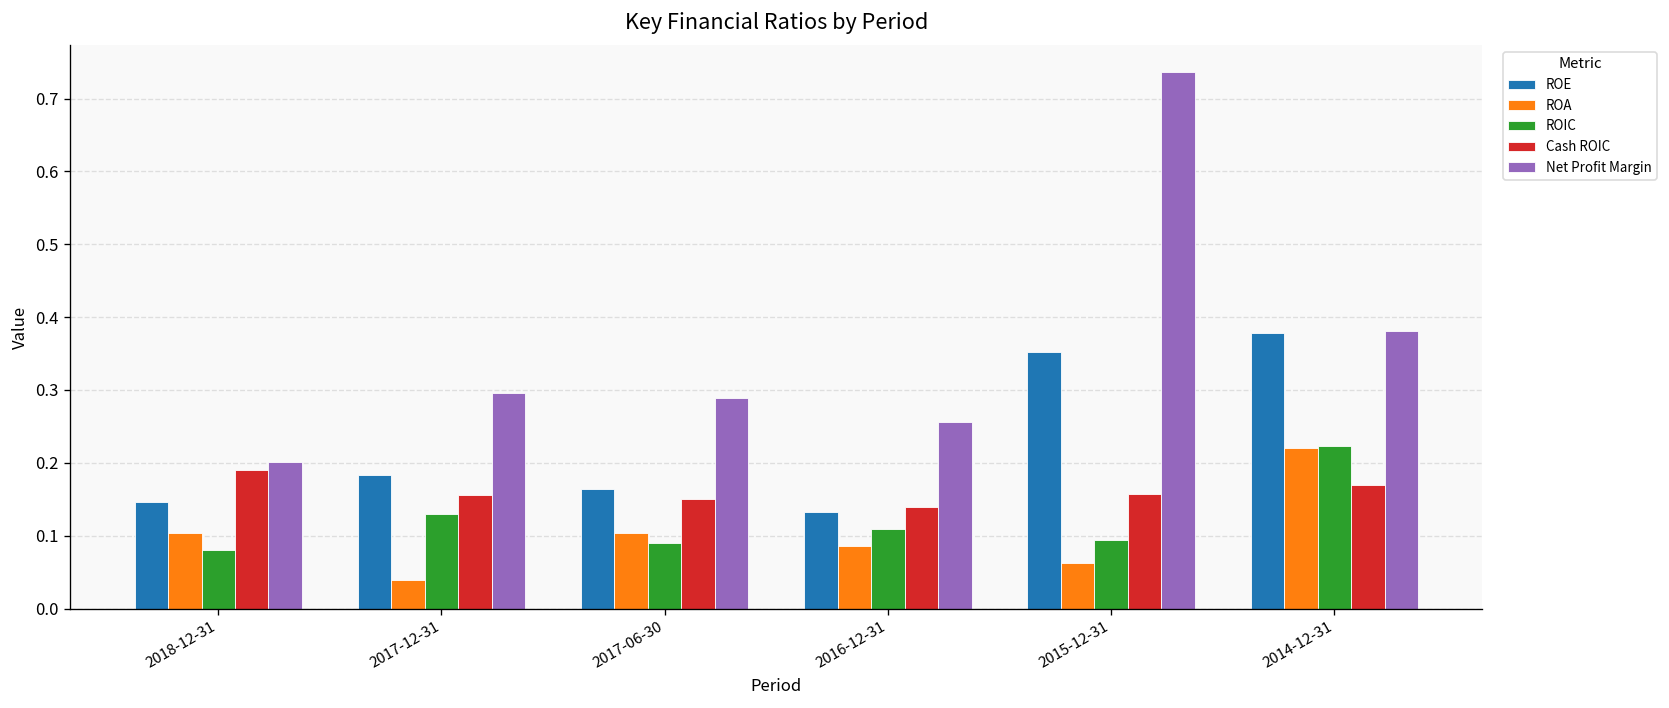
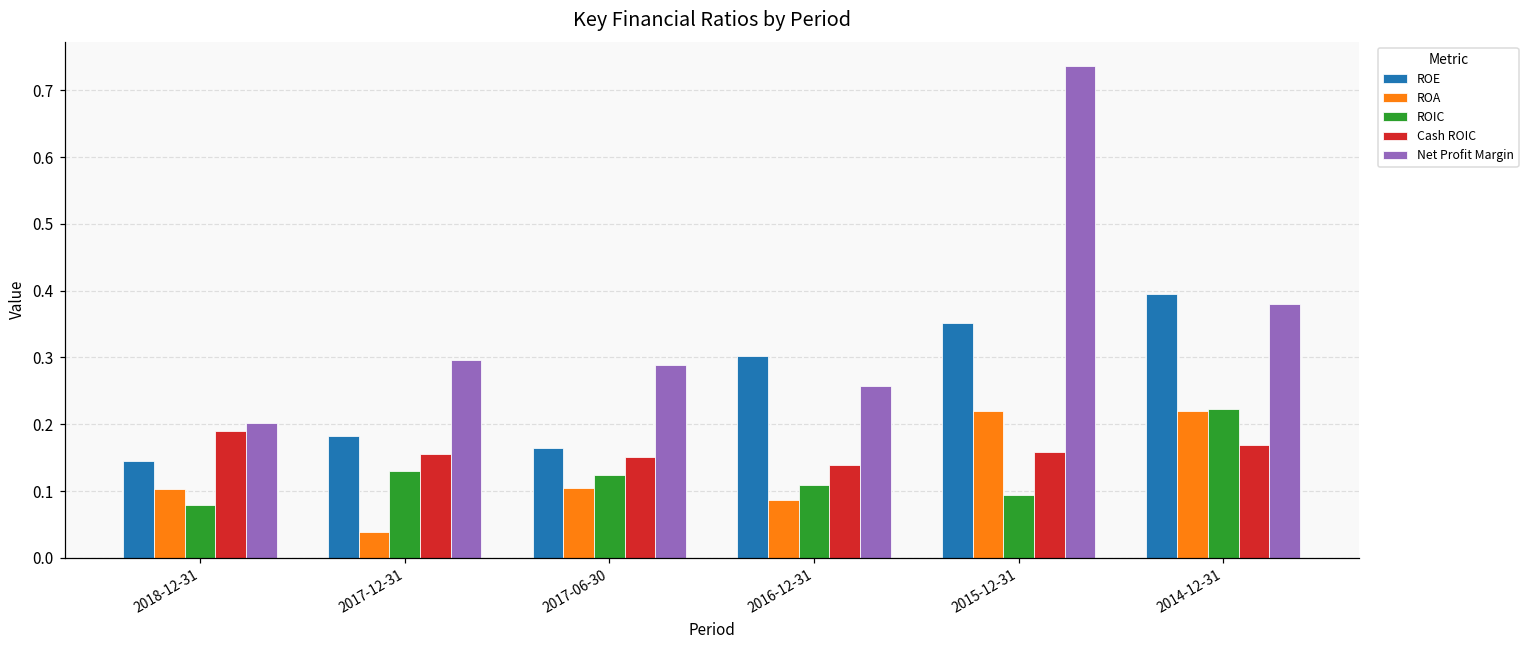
  {
    "ROE": {
      "2018-12-31": 0.15,
      "2017-12-31": 0.18,
      "2017-06-30": 0.16,
-     "2016-12-31": 0.13,
+     "2016-12-31": 0.30,
      "2015-12-31": 0.35,
-     "2014-12-31": 0.38
+     "2014-12-31": 0.40
    },
    "ROA": {
      "2018-12-31": 0.10,
      "2017-12-31": 0.04,
      "2017-06-30": 0.10,
      "2016-12-31": 0.09,
-     "2015-12-31": 0.06,
+     "2015-12-31": 0.22,
      "2014-12-31": 0.22
    },
    "ROIC": {
      "2018-12-31": 0.08,
      "2017-12-31": 0.13,
-     "2017-06-30": 0.09,
+     "2017-06-30": 0.12,
      "2016-12-31": 0.11,
      "2015-12-31": 0.09,
      "2014-12-31": 0.22
    },
    "Cash ROIC": {
      "2018-12-31": 0.19,
      "2017-12-31": 0.16,
      "2017-06-30": 0.15,
      "2016-12-31": 0.14,
      "2015-12-31": 0.16,
      "2014-12-31": 0.17
    },
    "Net Profit Margin": {
      "2018-12-31": 0.20,
      "2017-12-31": 0.30,
      "2017-06-30": 0.29,
      "2016-12-31": 0.26,
      "2015-12-31": 0.74,
      "2014-12-31": 0.38
    }
  }
